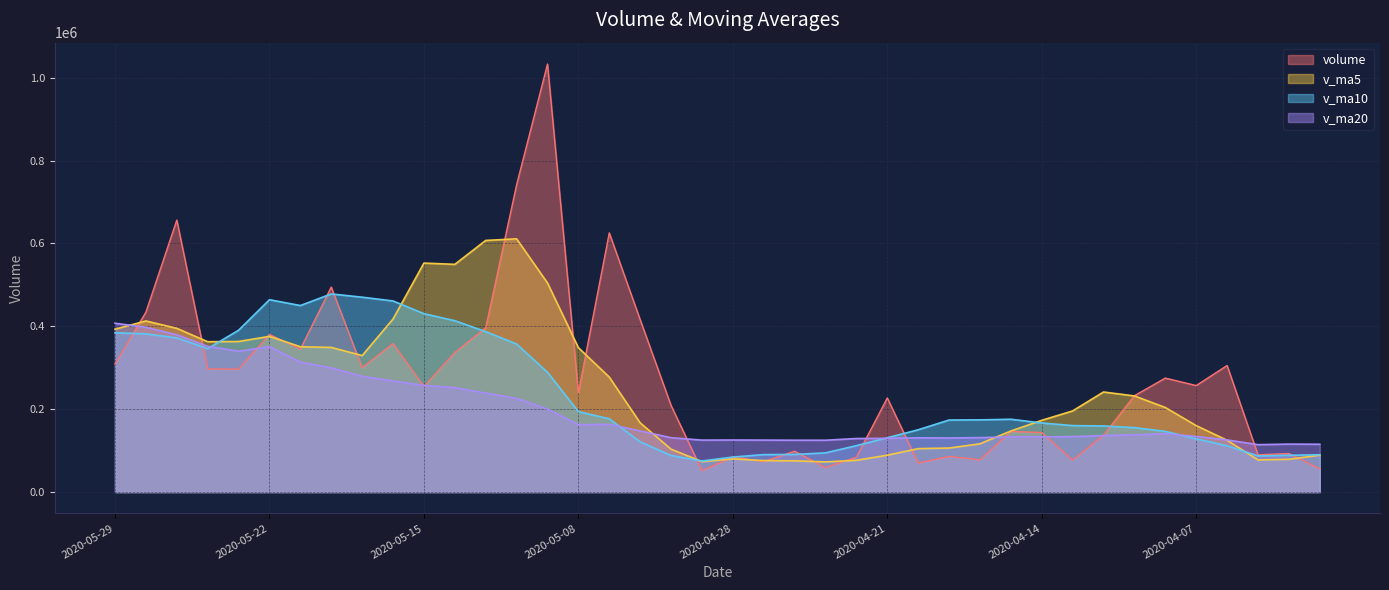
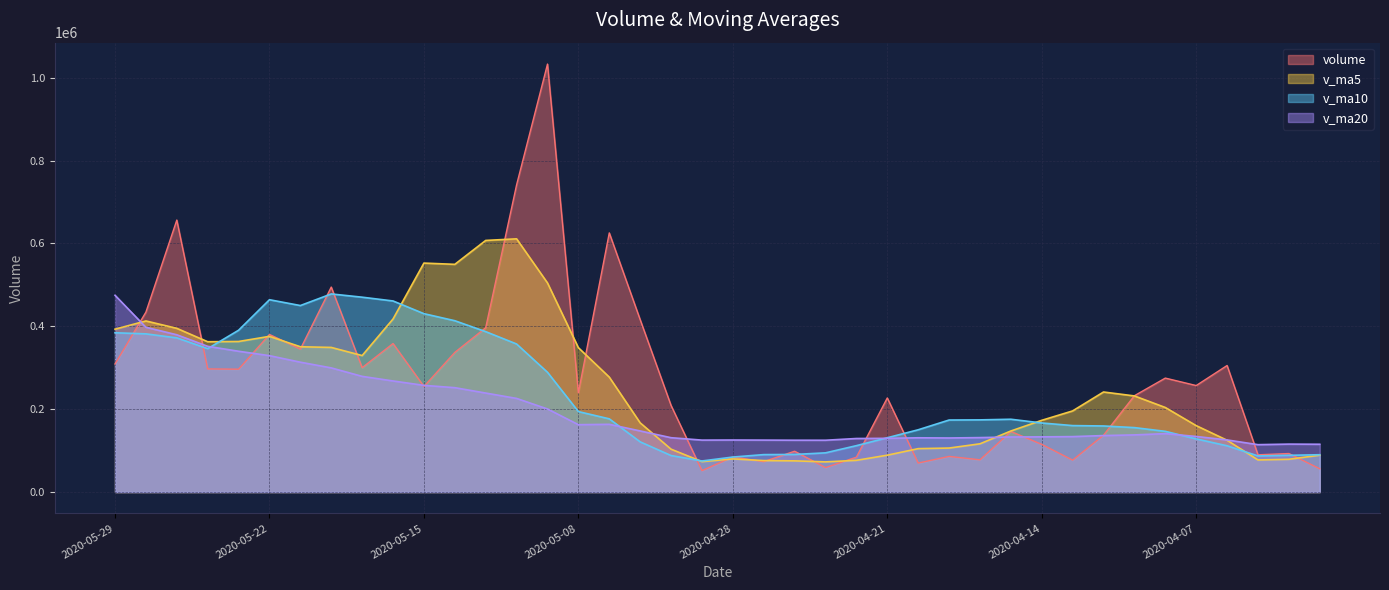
  {
    "volume": {
      "2020-05-29": 310000,
      "2020-05-08": 240000,
      "2020-04-21": 230000,
-     "2020-04-14": 140000,
+     "2020-04-14": 120000,
      "2020-04-07": 260000
    },
    "v_ma5": {
      "2020-05-29": 390000,
      "2020-05-15": 550000,
      "2020-05-08": 350000,
      "2020-04-21": 90000,
      "2020-04-14": 170000,
      "2020-04-07": 160000
    },
    "v_ma10": {
      "2020-05-29": 380000,
      "2020-05-22": 460000,
      "2020-05-15": 430000,
      "2020-05-08": 190000,
      "2020-04-14": 170000
    },
    "v_ma20": {
-     "2020-05-29": 410000,
-     "2020-05-22": 350000,
+     "2020-05-29": 470000,
+     "2020-05-22": 330000,
      "2020-05-08": 160000,
      "2020-04-28": 130000,
      "2020-04-14": 130000
    }
  }
